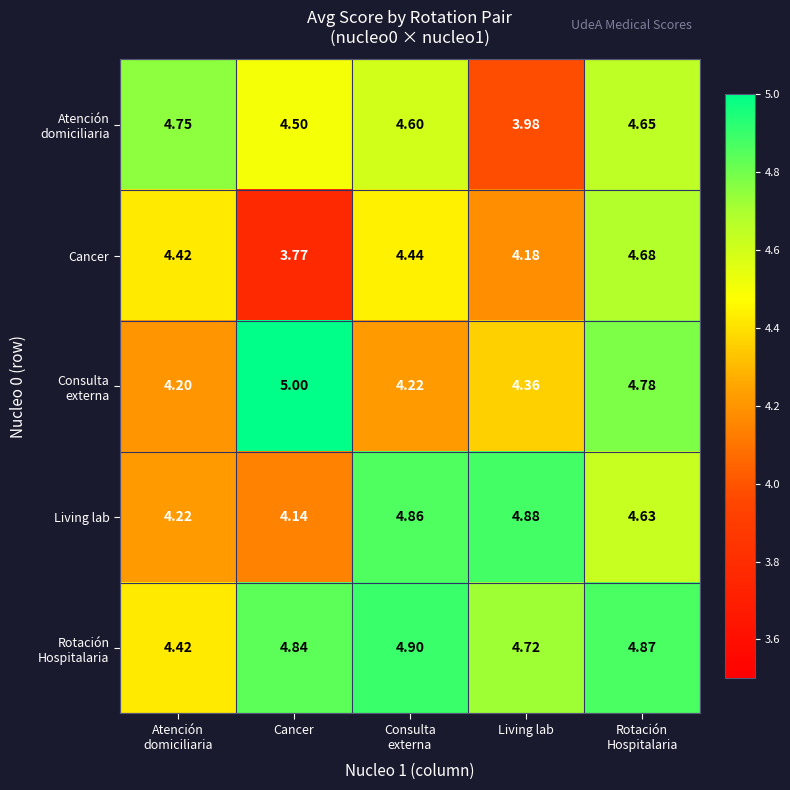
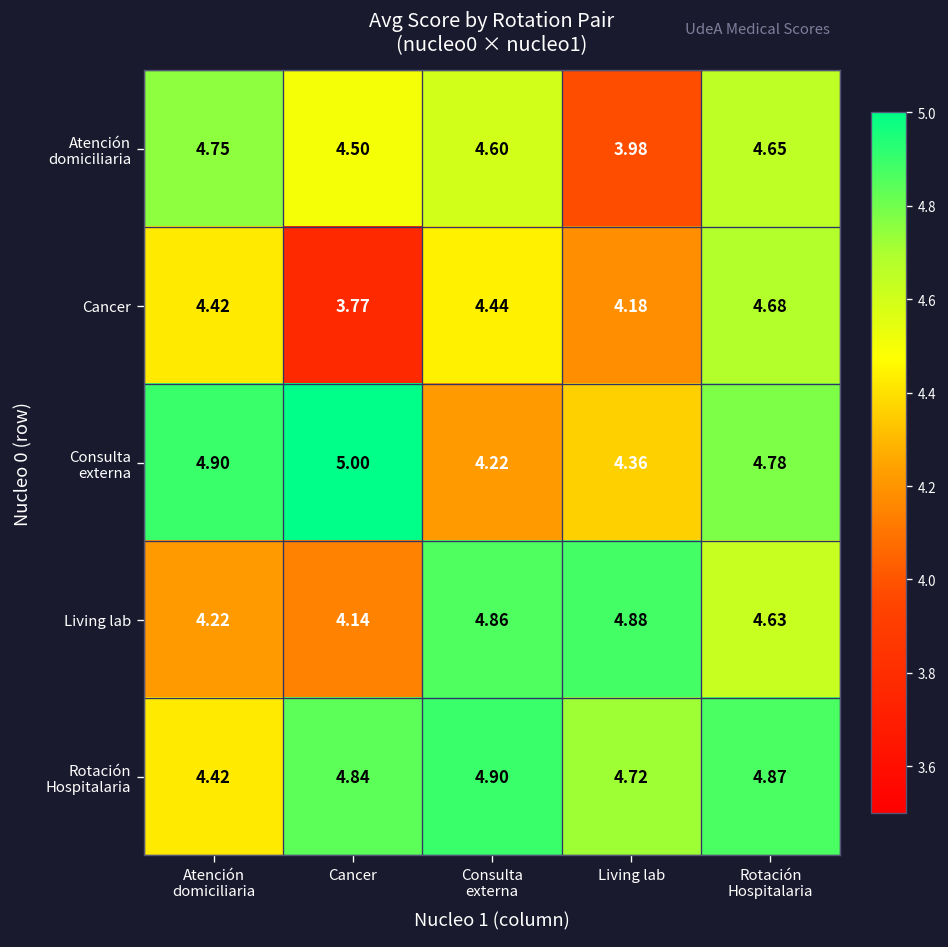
  {
    "Atención domiciliaria": {
      "Atención domiciliaria": 4.75,
      "Cancer": 4.50,
      "Consulta externa": 4.60,
      "Living lab": 3.98,
      "Rotación Hospitalaria": 4.65
    },
    "Cancer": {
      "Atención domiciliaria": 4.42,
      "Cancer": 3.77,
      "Consulta externa": 4.44,
      "Living lab": 4.18,
      "Rotación Hospitalaria": 4.68
    },
    "Consulta externa": {
-     "Atención domiciliaria": 4.20,
+     "Atención domiciliaria": 4.90,
      "Cancer": 5.00,
      "Consulta externa": 4.22,
      "Living lab": 4.36,
      "Rotación Hospitalaria": 4.78
    },
    "Living lab": {
      "Atención domiciliaria": 4.22,
      "Cancer": 4.14,
      "Consulta externa": 4.86,
      "Living lab": 4.88,
      "Rotación Hospitalaria": 4.63
    },
    "Rotación Hospitalaria": {
      "Atención domiciliaria": 4.42,
      "Cancer": 4.84,
      "Consulta externa": 4.90,
      "Living lab": 4.72,
      "Rotación Hospitalaria": 4.87
    }
  }
